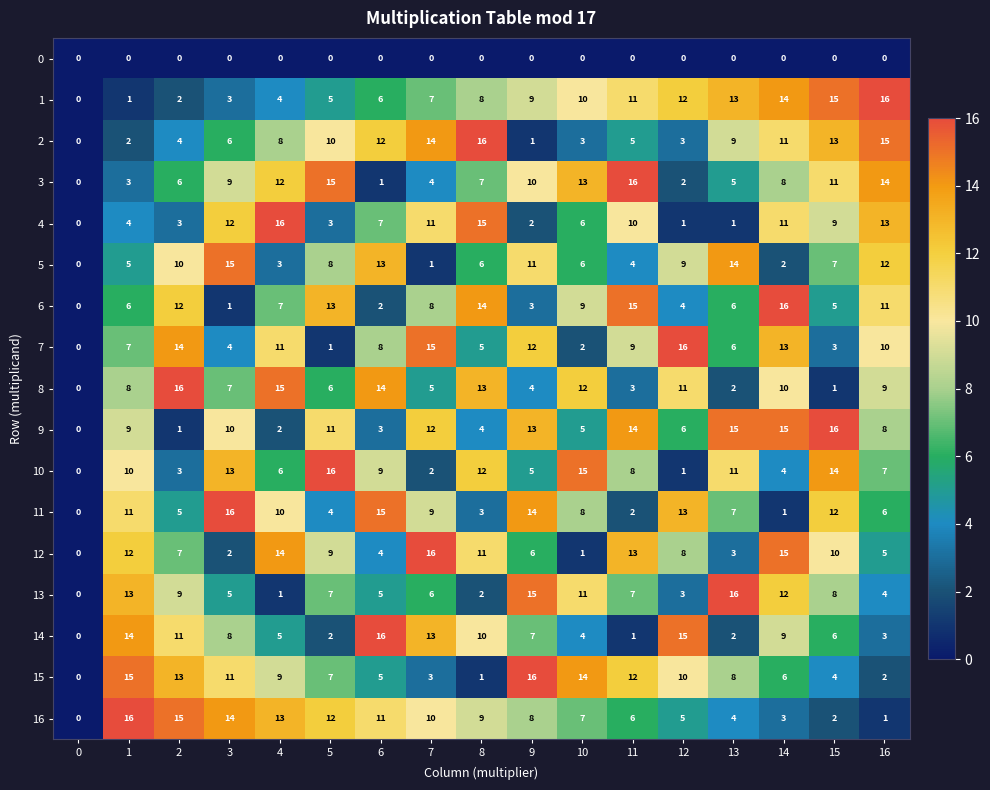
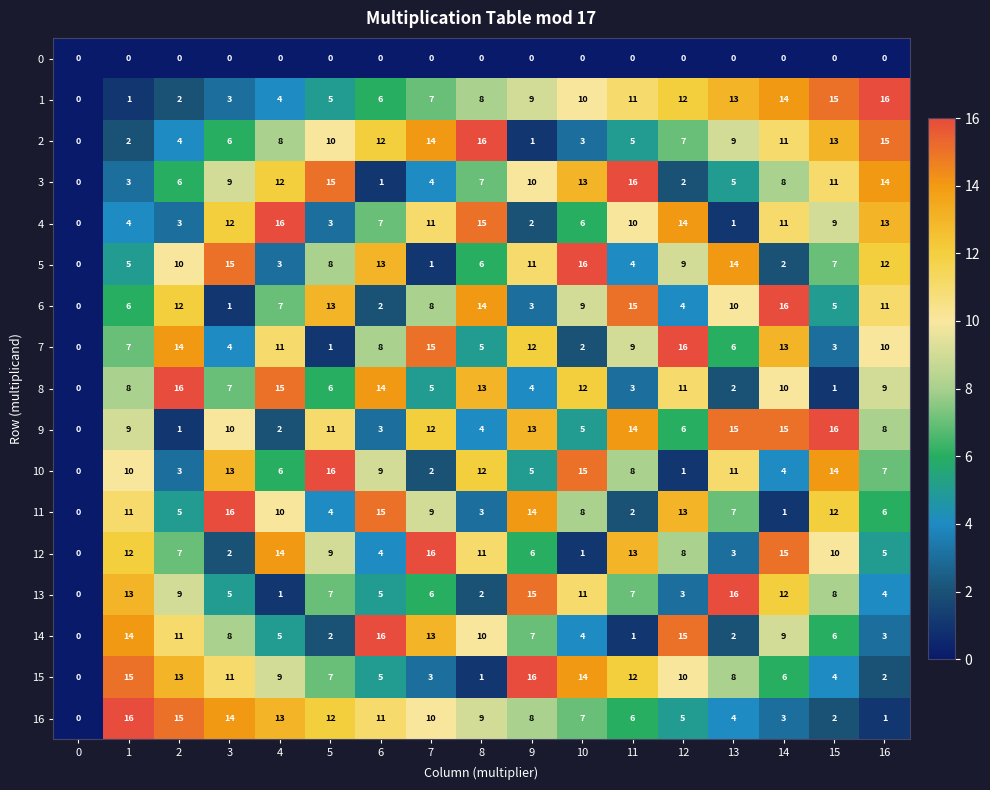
  {
    "2": {
      "0": 0,
      "1": 2,
      "2": 4,
      "3": 6,
      "4": 8,
      "5": 10,
      "6": 12,
      "7": 14,
      "8": 16,
      "9": 1,
      "10": 3,
      "11": 5,
-     "12": 3,
+     "12": 7,
      "13": 9,
      "14": 11,
      "15": 13,
      "16": 15
    },
    "4": {
      "0": 0,
      "1": 4,
      "2": 3,
      "3": 12,
      "4": 16,
      "5": 3,
      "6": 7,
      "7": 11,
      "8": 15,
      "9": 2,
      "10": 6,
      "11": 10,
-     "12": 1,
+     "12": 14,
      "13": 1,
      "14": 11,
      "15": 9,
      "16": 13
    },
    "5": {
      "0": 0,
      "1": 5,
      "2": 10,
      "3": 15,
      "4": 3,
      "5": 8,
      "6": 13,
      "7": 1,
      "8": 6,
      "9": 11,
-     "10": 6,
+     "10": 16,
      "11": 4,
      "12": 9,
      "13": 14,
      "14": 2,
      "15": 7,
      "16": 12
    },
    "6": {
      "0": 0,
      "1": 6,
      "2": 12,
      "3": 1,
      "4": 7,
      "5": 13,
      "6": 2,
      "7": 8,
      "8": 14,
      "9": 3,
      "10": 9,
      "11": 15,
      "12": 4,
-     "13": 6,
+     "13": 10,
      "14": 16,
      "15": 5,
      "16": 11
    }
  }
